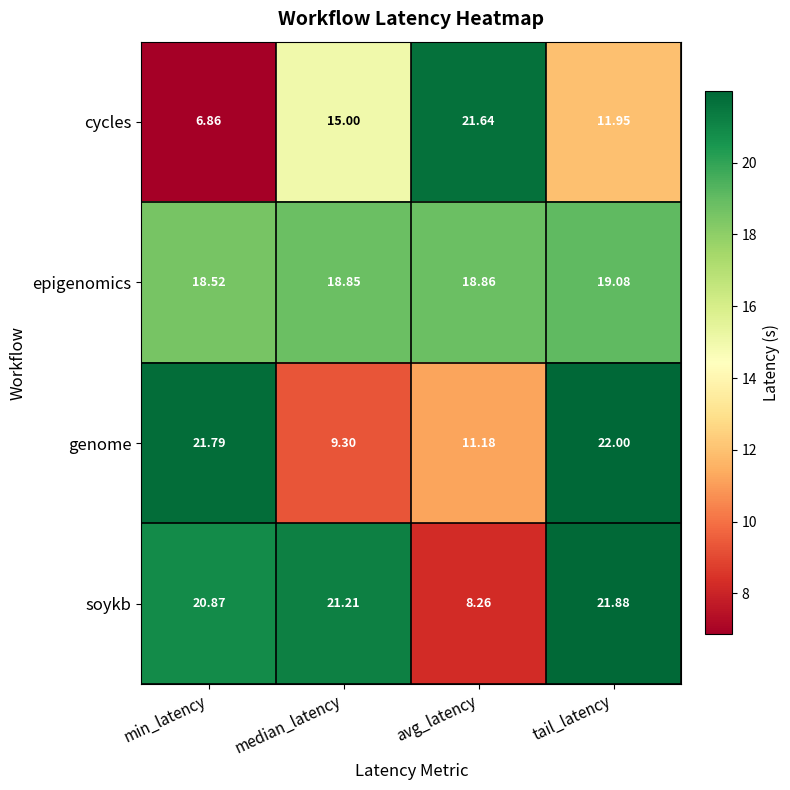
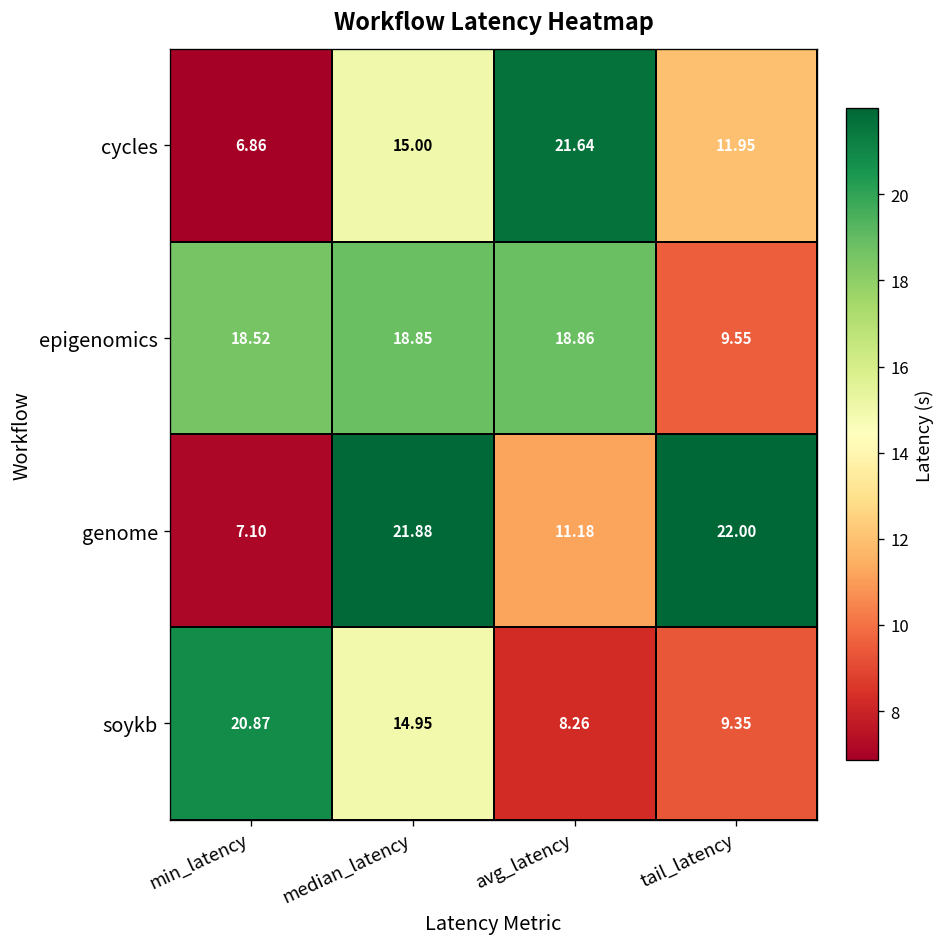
  {
    "cycles": {
      "min_latency": 6.86,
      "median_latency": 15.00,
      "avg_latency": 21.64,
      "tail_latency": 11.95
    },
    "epigenomics": {
      "min_latency": 18.52,
      "median_latency": 18.85,
      "avg_latency": 18.86,
-     "tail_latency": 19.08
+     "tail_latency": 9.55
    },
    "genome": {
-     "min_latency": 21.79,
-     "median_latency": 9.30,
+     "min_latency": 7.10,
+     "median_latency": 21.88,
      "avg_latency": 11.18,
      "tail_latency": 22.00
    },
    "soykb": {
      "min_latency": 20.87,
-     "median_latency": 21.21,
+     "median_latency": 14.95,
      "avg_latency": 8.26,
-     "tail_latency": 21.88
+     "tail_latency": 9.35
    }
  }
